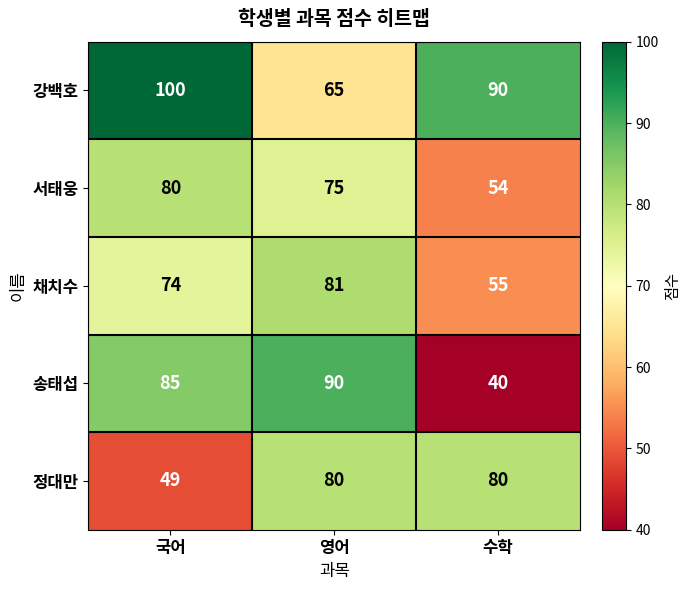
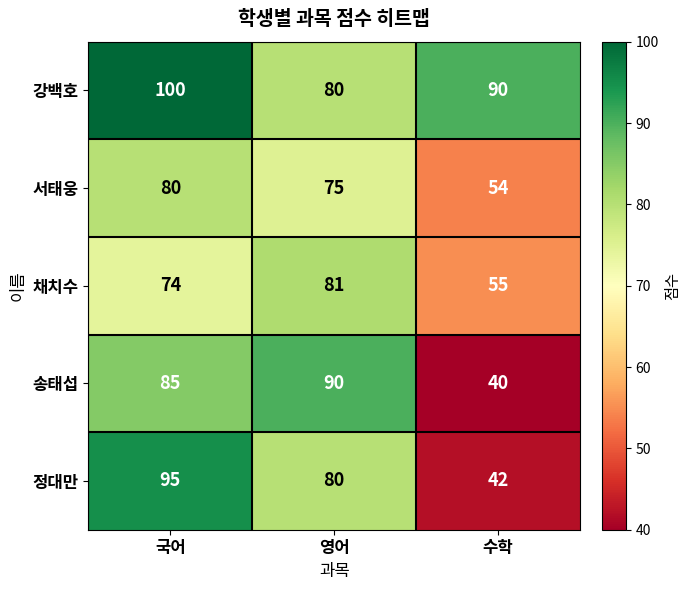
  {
    "강백호": {
      "국어": 100,
-     "영어": 65,
+     "영어": 80,
      "수학": 90
    },
    "서태웅": {
      "국어": 80,
      "영어": 75,
      "수학": 54
    },
    "채치수": {
      "국어": 74,
      "영어": 81,
      "수학": 55
    },
    "송태섭": {
      "국어": 85,
      "영어": 90,
      "수학": 40
    },
    "정대만": {
-     "국어": 49,
+     "국어": 95,
      "영어": 80,
-     "수학": 80
+     "수학": 42
    }
  }
